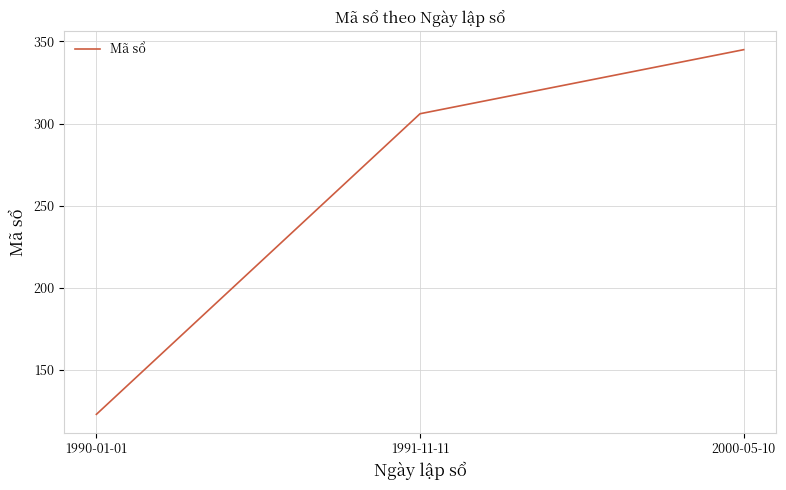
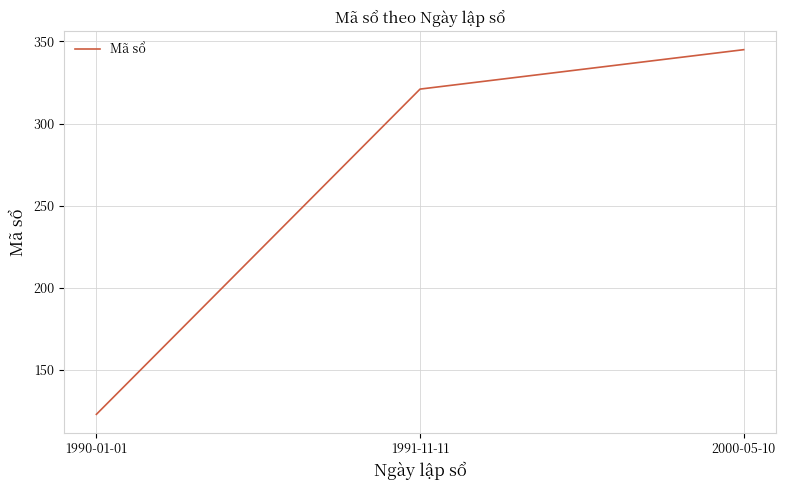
  {
    "1990-01-01": 123,
-   "1991-11-11": 306,
+   "1991-11-11": 321,
    "2000-05-10": 345
  }
